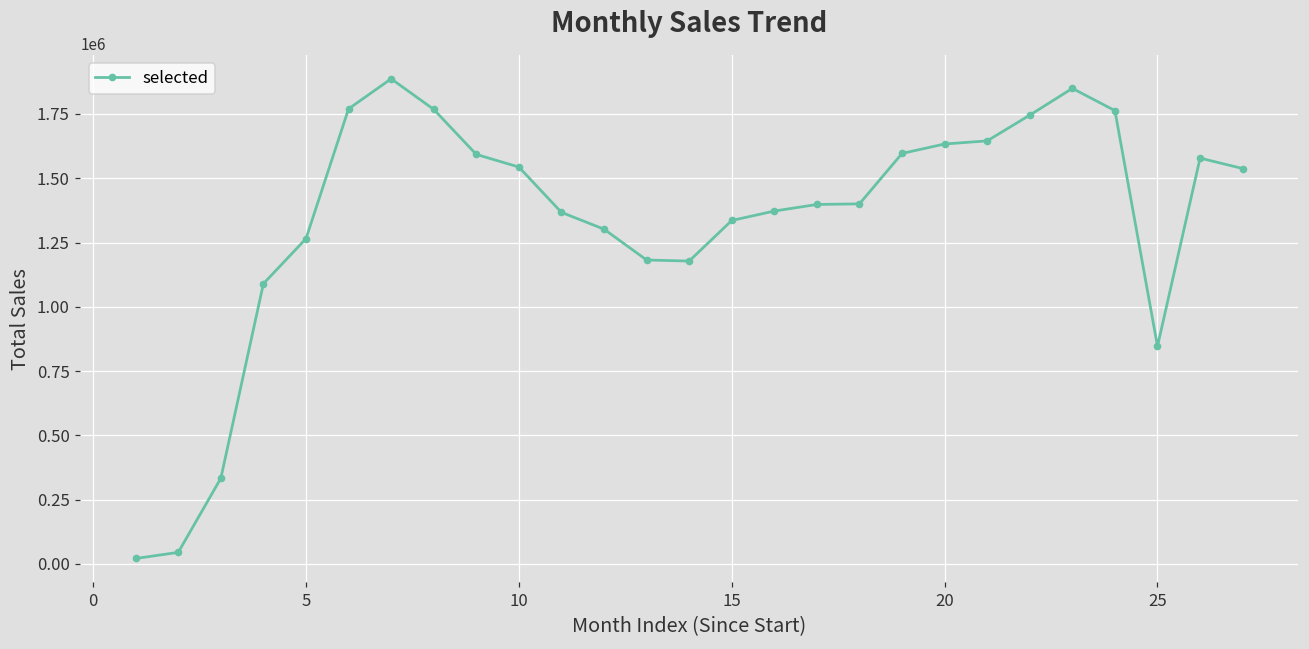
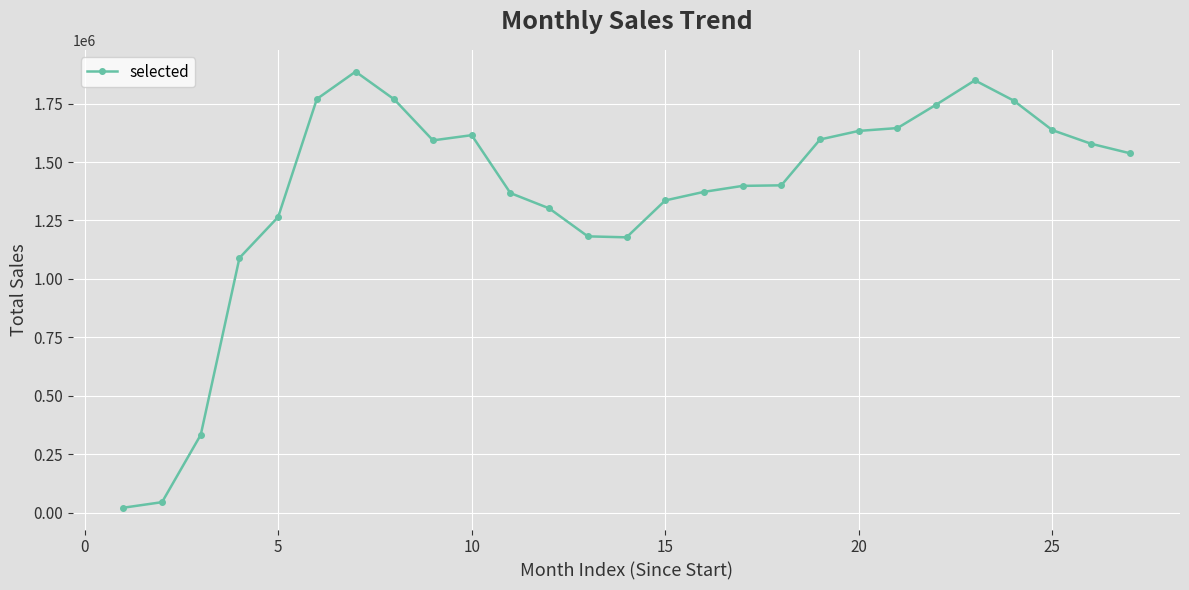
  {
    "5": 1260000,
-   "10": 1540000,
+   "10": 1610000,
    "15": 1340000,
    "20": 1630000,
-   "25": 850000
+   "25": 1640000
  }
